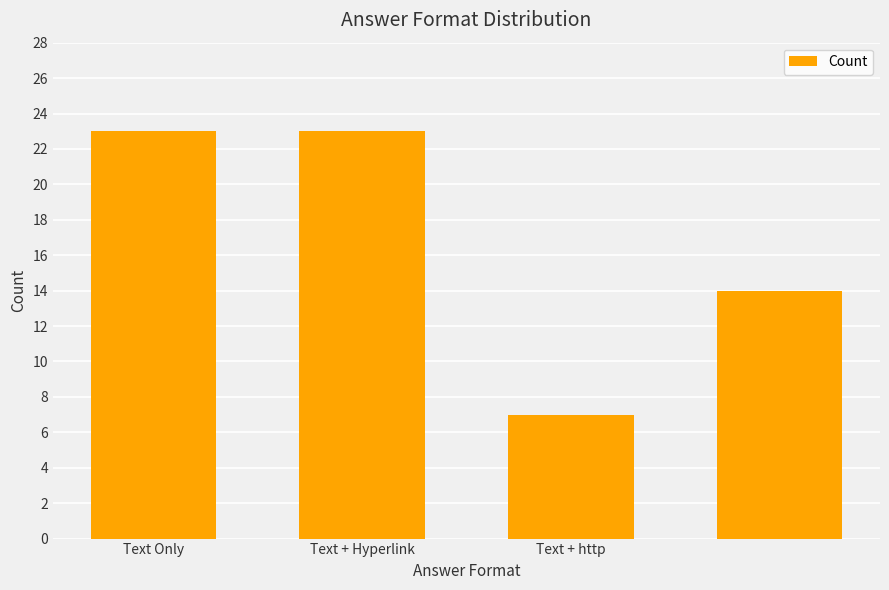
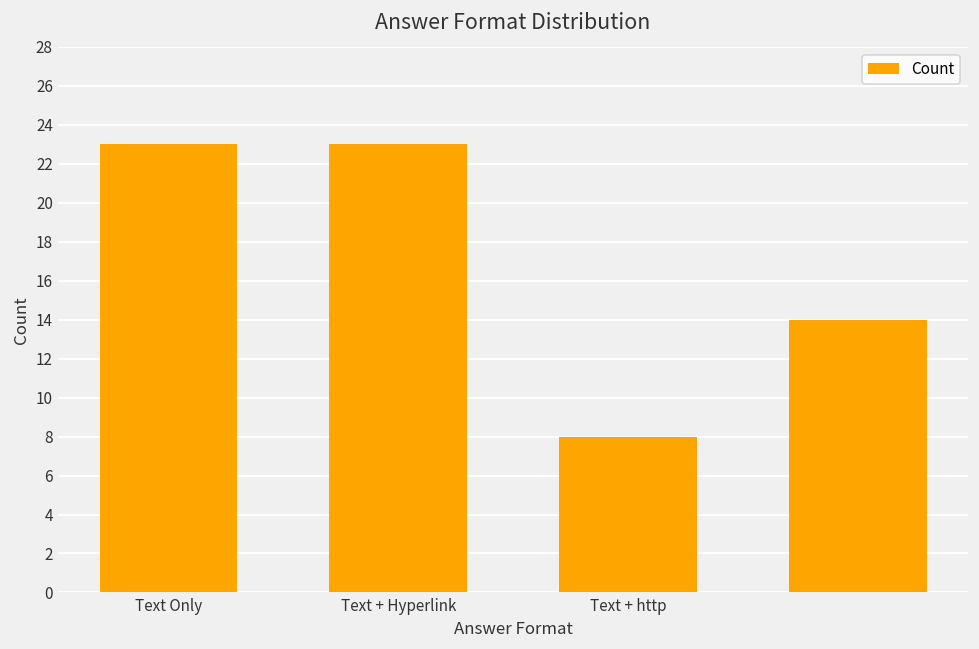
  {
    "Text Only": 23,
    "Text + Hyperlink": 23,
-   "Text + http": 7
+   "Text + http": 8
  }
